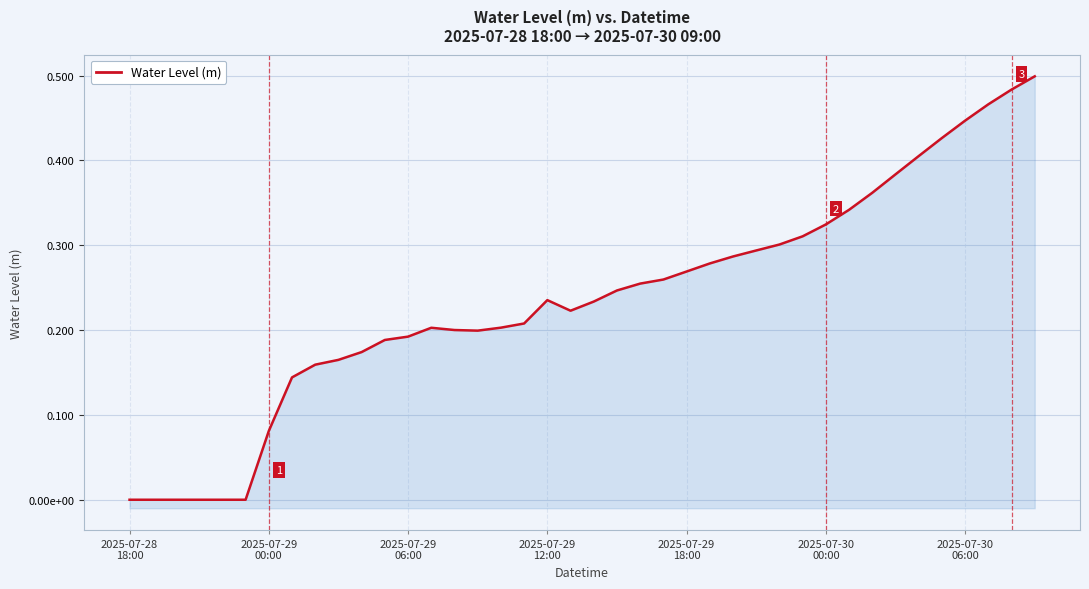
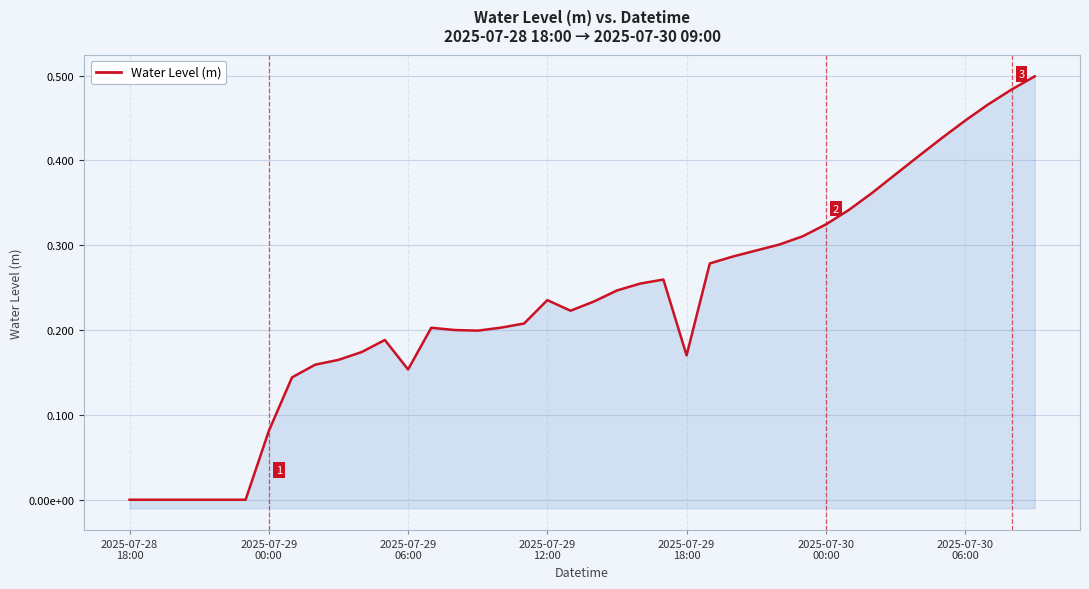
  {
    "2025-07-28 18:00": 0.00,
    "2025-07-29 00:00": 0.08,
-   "2025-07-29 06:00": 0.19,
+   "2025-07-29 06:00": 0.15,
    "2025-07-29 12:00": 0.24,
-   "2025-07-29 18:00": 0.27,
+   "2025-07-29 18:00": 0.17,
    "2025-07-30 00:00": 0.32,
    "2025-07-30 06:00": 0.45
  }
